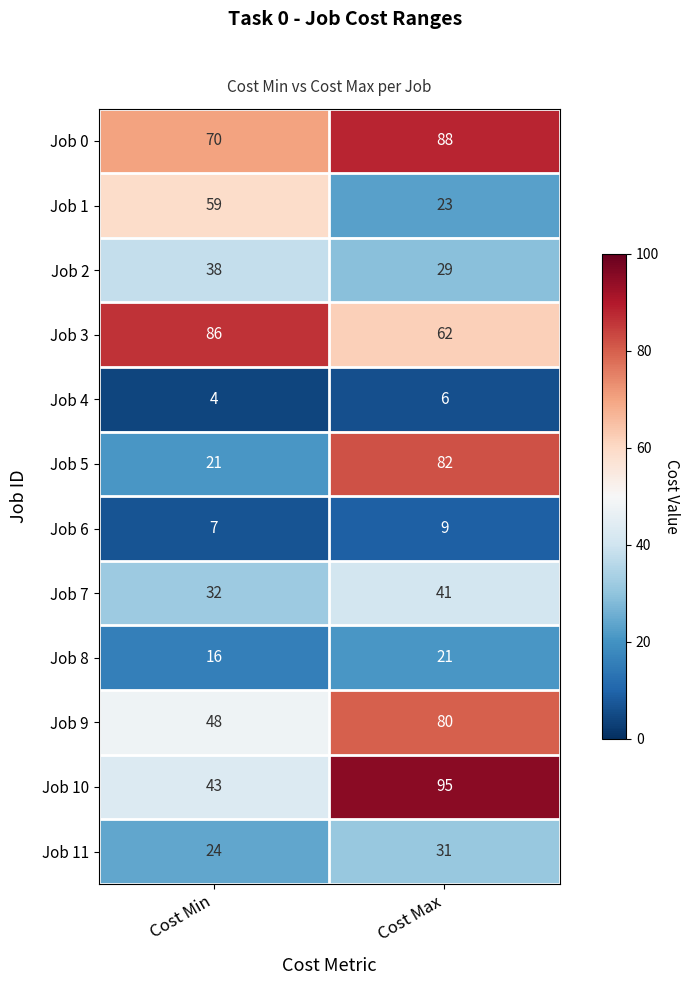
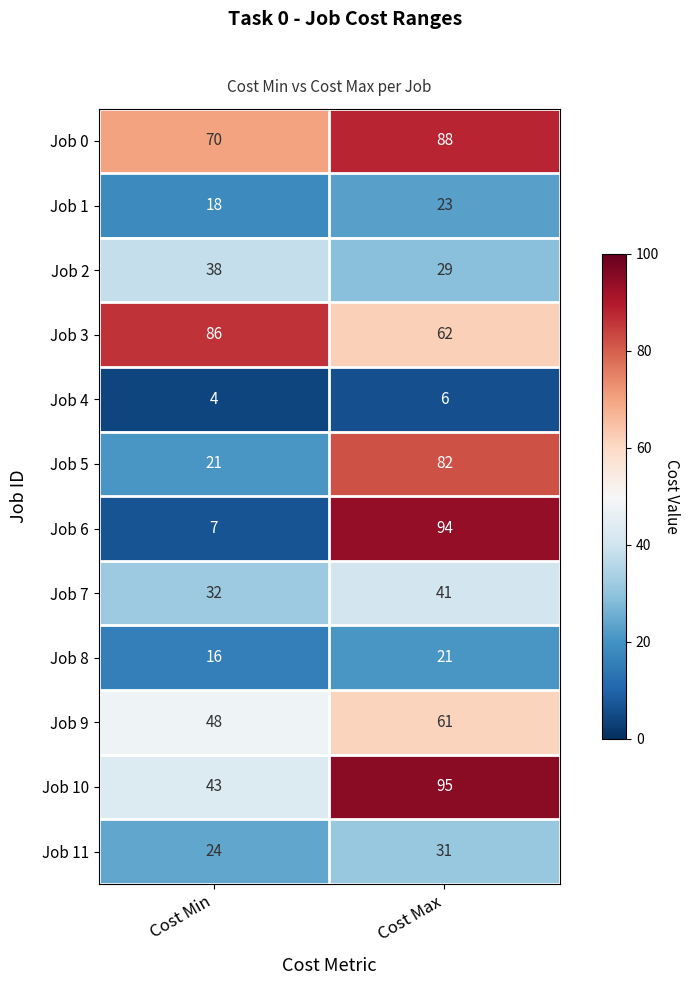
  {
    "Job 0": {
      "Cost Min": 70,
      "Cost Max": 88
    },
    "Job 1": {
-     "Cost Min": 59,
+     "Cost Min": 18,
      "Cost Max": 23
    },
    "Job 2": {
      "Cost Min": 38,
      "Cost Max": 29
    },
    "Job 3": {
      "Cost Min": 86,
      "Cost Max": 62
    },
    "Job 4": {
      "Cost Min": 4,
      "Cost Max": 6
    },
    "Job 5": {
      "Cost Min": 21,
      "Cost Max": 82
    },
    "Job 6": {
      "Cost Min": 7,
-     "Cost Max": 9
+     "Cost Max": 94
    },
    "Job 7": {
      "Cost Min": 32,
      "Cost Max": 41
    },
    "Job 8": {
      "Cost Min": 16,
      "Cost Max": 21
    },
    "Job 9": {
      "Cost Min": 48,
-     "Cost Max": 80
+     "Cost Max": 61
    },
    "Job 10": {
      "Cost Min": 43,
      "Cost Max": 95
    },
    "Job 11": {
      "Cost Min": 24,
      "Cost Max": 31
    }
  }
